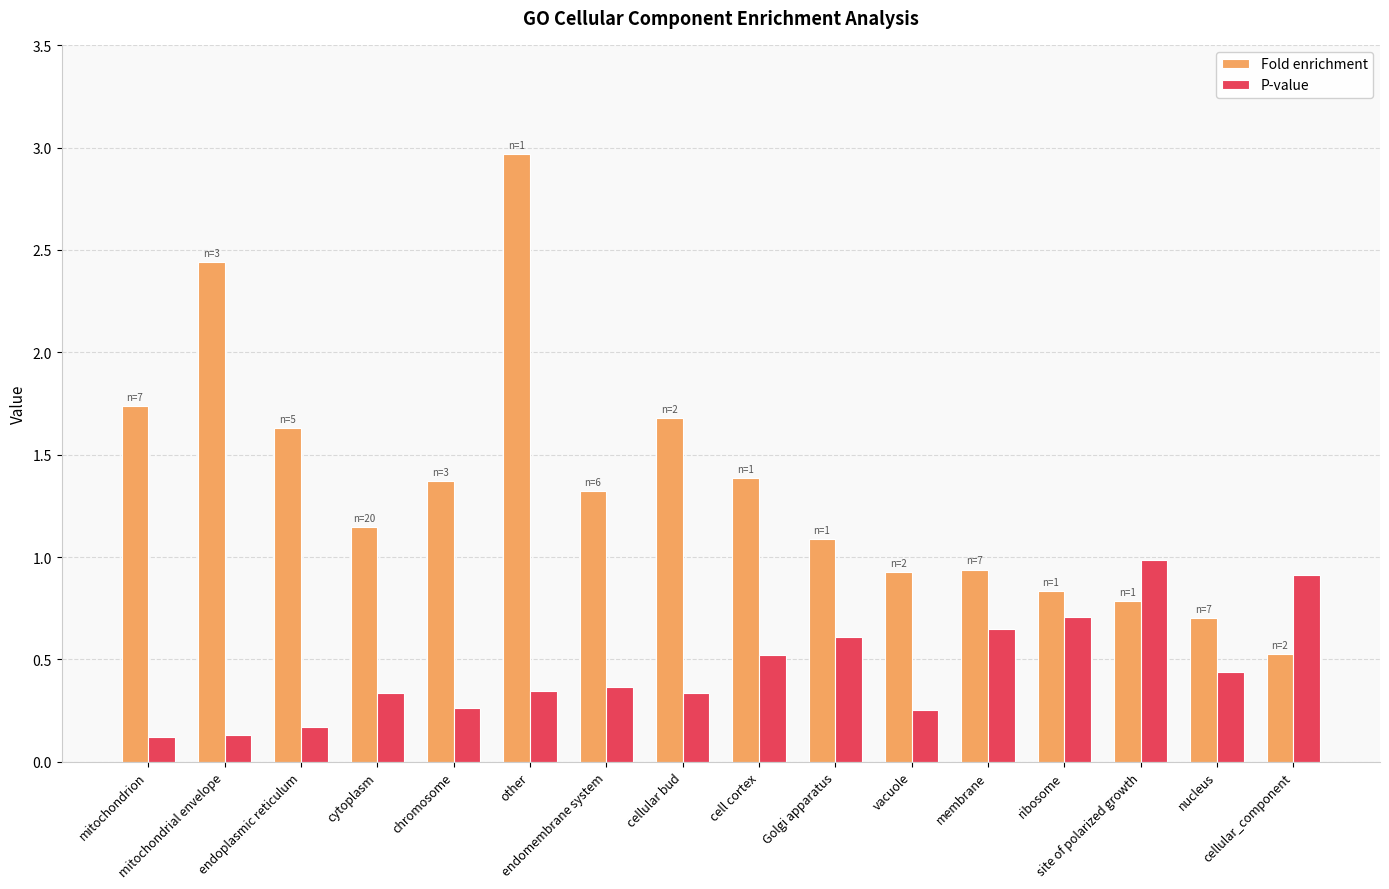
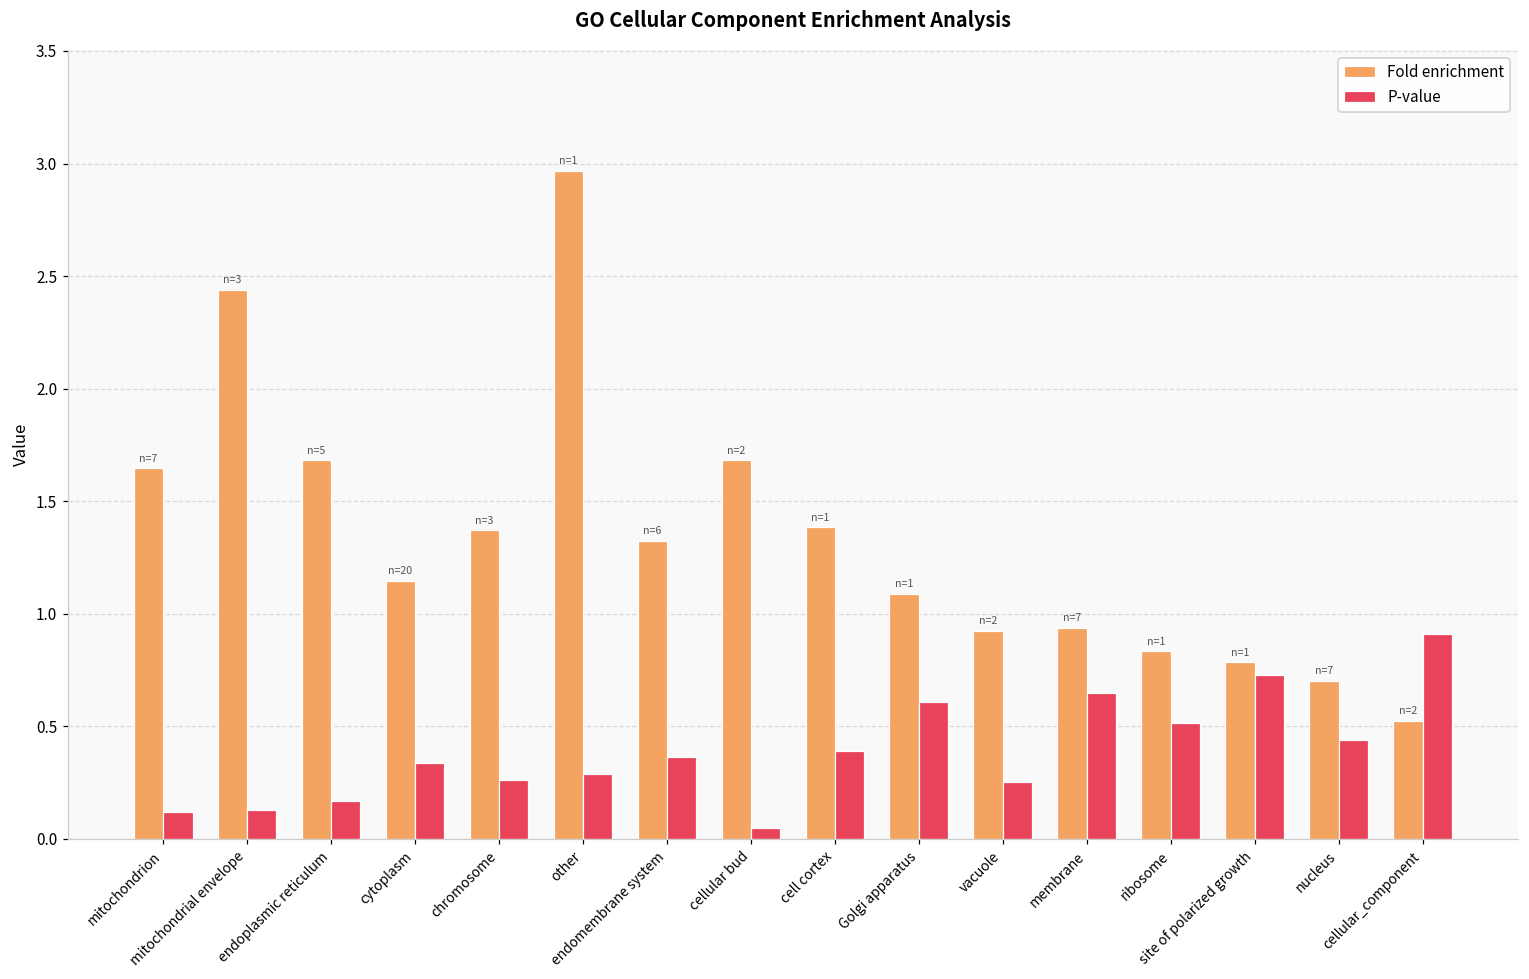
  {
    "Fold enrichment": {
-     "mitochondrion": 1.74,
-     "endoplasmic reticulum": 1.63
+     "mitochondrion": 1.65,
+     "endoplasmic reticulum": 1.68
    },
    "P-value": {
      "mitochondrion": 0.12,
      "mitochondrial envelope": 0.13,
      "endoplasmic reticulum": 0.17,
      "cytoplasm": 0.34,
      "chromosome": 0.26,
-     "other": 0.35,
+     "other": 0.29,
      "endomembrane system": 0.36,
-     "cellular bud": 0.34,
-     "cell cortex": 0.52,
+     "cellular bud": 0.05,
+     "cell cortex": 0.39,
      "Golgi apparatus": 0.61,
      "vacuole": 0.25,
      "membrane": 0.65,
-     "ribosome": 0.71,
-     "site of polarized growth": 0.99,
+     "ribosome": 0.52,
+     "site of polarized growth": 0.73,
      "nucleus": 0.44,
      "cellular_component": 0.91
    }
  }
